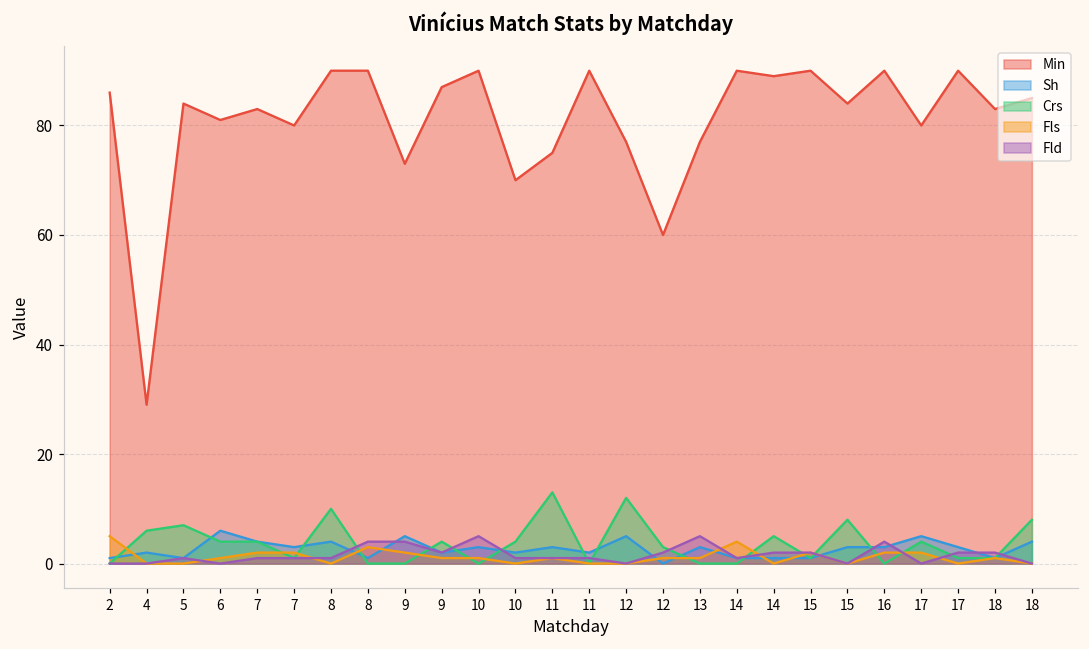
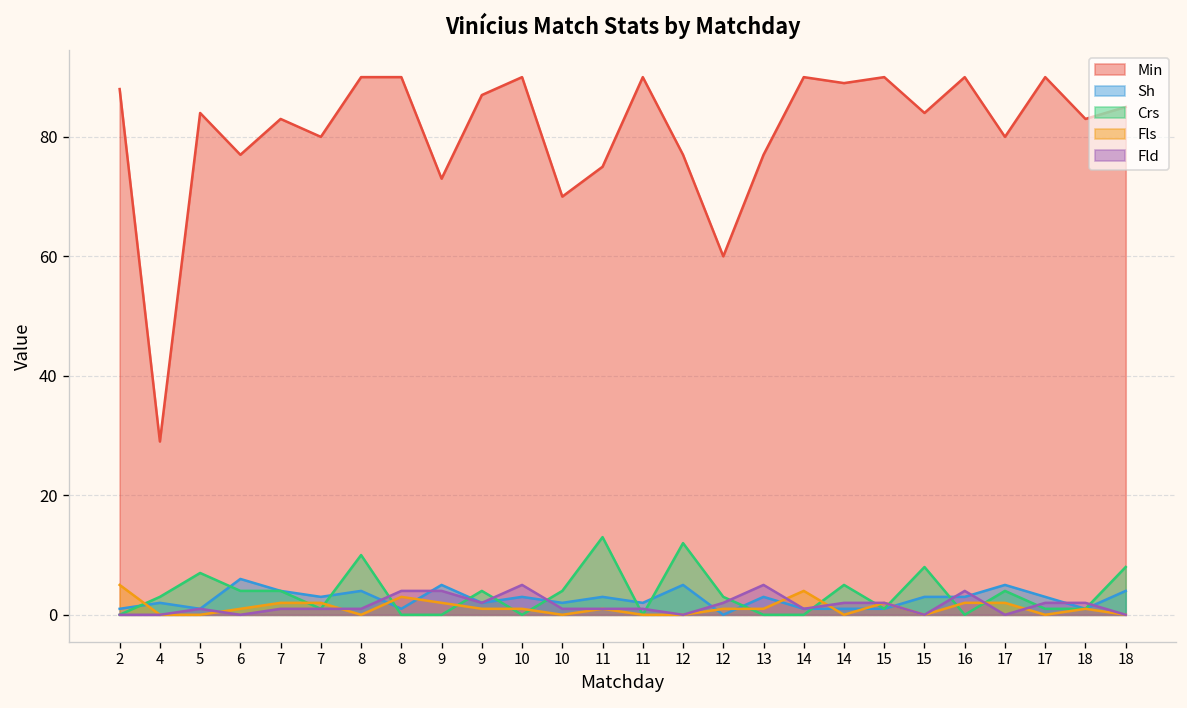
  {
    "Min": {
-     "2": 86,
+     "2": 88,
      "4": 29,
      "5": 84,
-     "6": 81,
+     "6": 77,
      "13": 77,
      "16": 90
    },
    "Sh": {
      "2": 1,
      "4": 2,
      "6": 6,
      "13": 3,
      "16": 3
    },
    "Crs": {
-     "4": 6,
+     "4": 3,
      "5": 7,
      "6": 4,
      "13": 0,
      "16": 0
    },
    "Fls": {
      "2": 5,
      "5": 0,
      "6": 1,
      "13": 1,
      "16": 2
    },
    "Fld": {
      "6": 0,
      "13": 5,
      "16": 4
    }
  }
